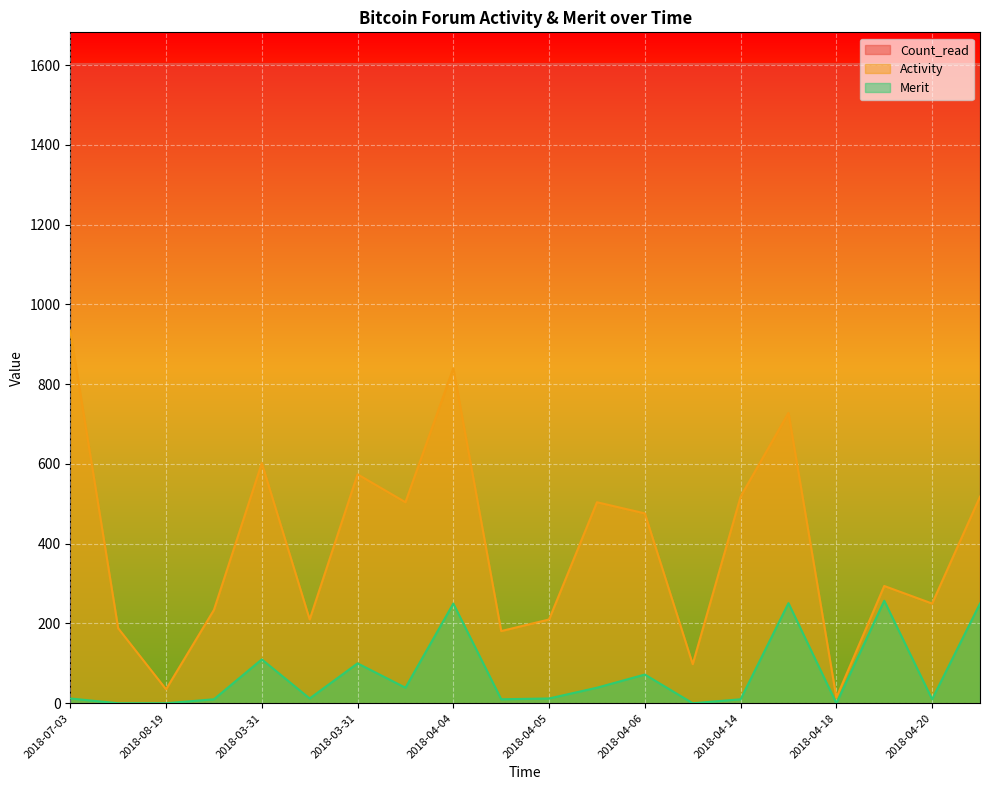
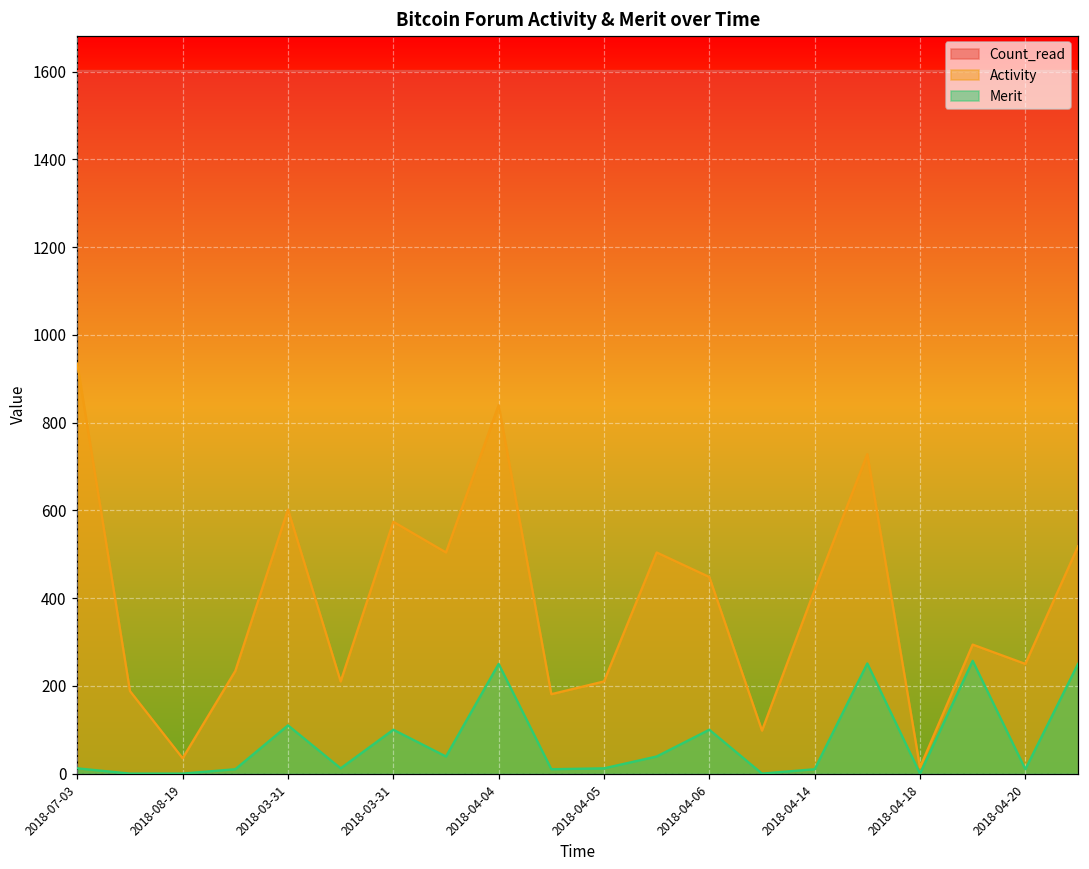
  {
    "Count_read": {
      "2018-07-03": 1600,
      "2018-08-19": 1600,
      "2018-04-06": 1600,
      "2018-04-14": 1600
    },
    "Activity": {
      "2018-07-03": 930,
      "2018-08-19": 40,
-     "2018-04-06": 480,
-     "2018-04-14": 520
+     "2018-04-06": 450,
+     "2018-04-14": 420
    },
    "Merit": {
      "2018-07-03": 10,
      "2018-08-19": 0,
-     "2018-04-06": 70,
+     "2018-04-06": 100,
      "2018-04-14": 10
    }
  }
